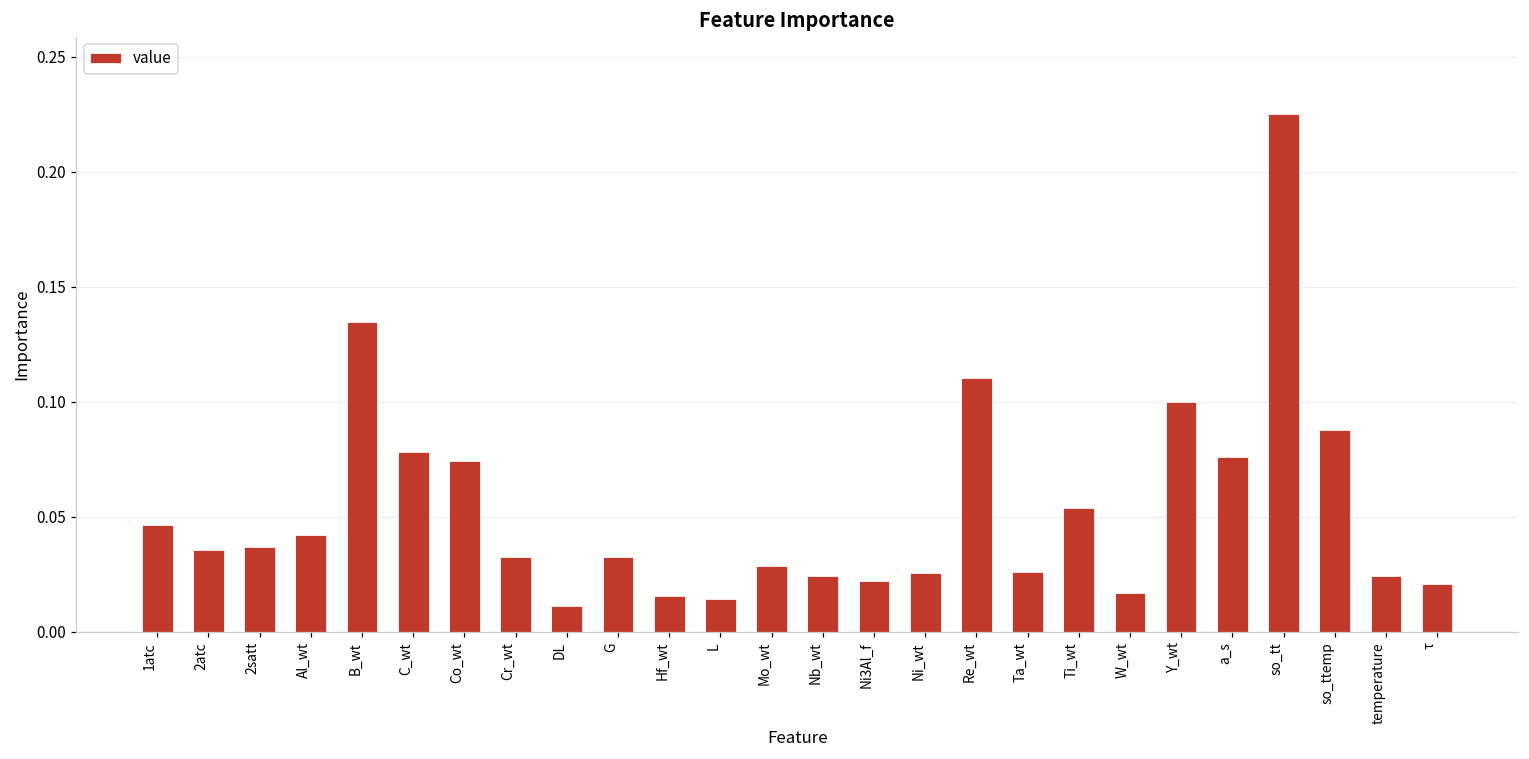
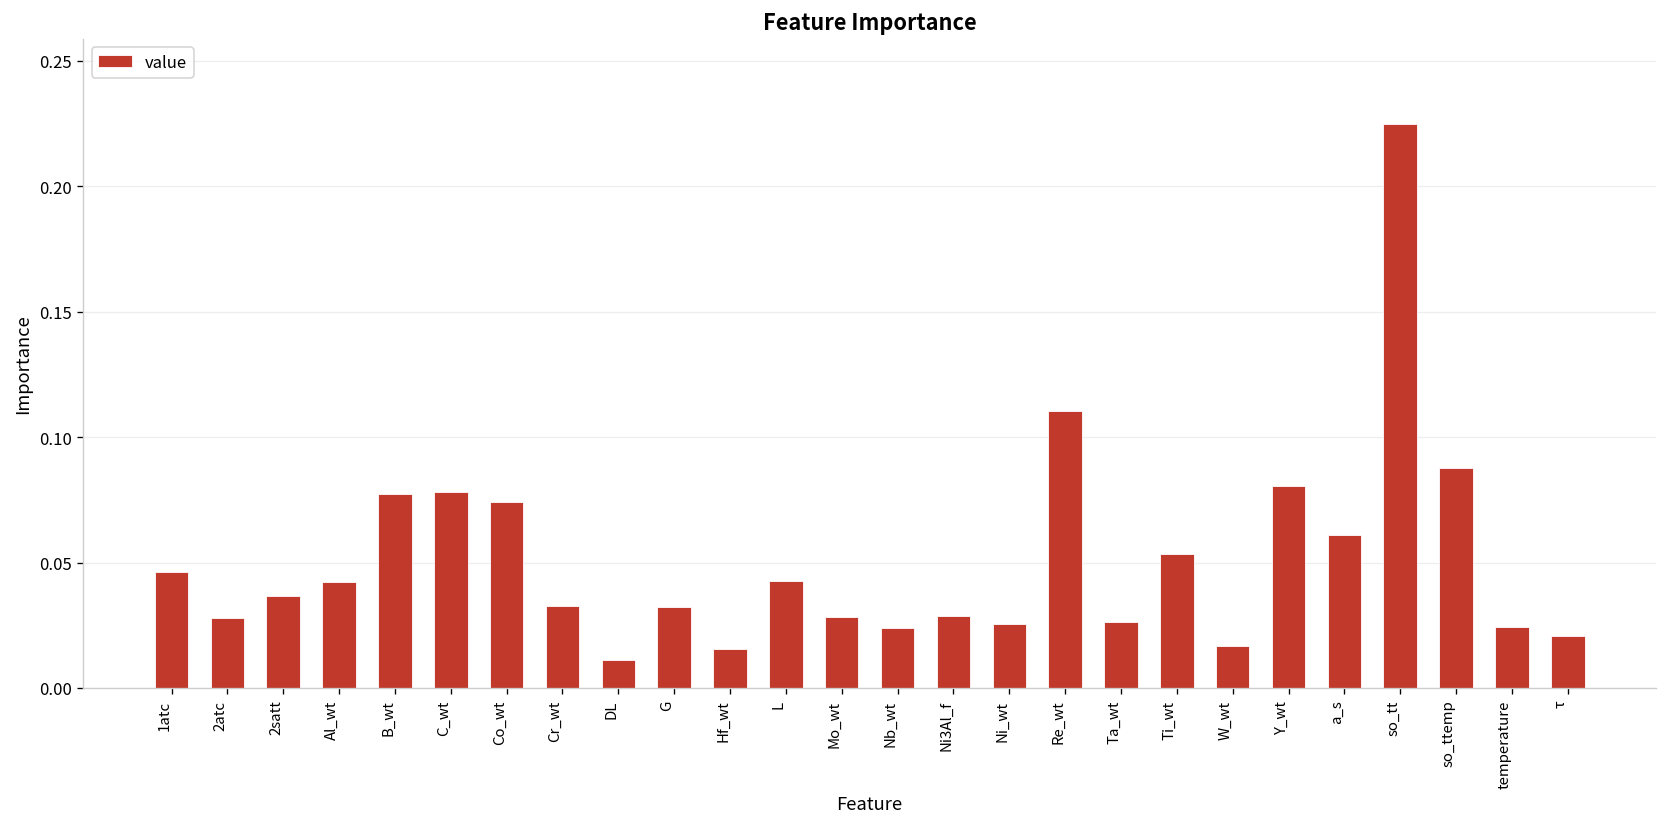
  {
    "1atc": 0.046,
-   "2atc": 0.035,
+   "2atc": 0.028,
    "2satt": 0.037,
    "Al_wt": 0.042,
-   "B_wt": 0.135,
+   "B_wt": 0.077,
    "C_wt": 0.078,
    "Co_wt": 0.074,
    "Cr_wt": 0.033,
    "DL": 0.011,
    "G": 0.032,
    "Hf_wt": 0.016,
-   "L": 0.014,
+   "L": 0.043,
    "Mo_wt": 0.028,
    "Nb_wt": 0.024,
-   "Ni3Al_f": 0.022,
+   "Ni3Al_f": 0.028,
    "Ni_wt": 0.025,
    "Re_wt": 0.110,
    "Ta_wt": 0.026,
    "Ti_wt": 0.054,
    "W_wt": 0.017,
-   "Y_wt": 0.100,
-   "a_s": 0.076,
+   "Y_wt": 0.080,
+   "a_s": 0.061,
    "so_tt": 0.225,
    "so_ttemp": 0.088,
    "temperature": 0.024,
    "τ": 0.021
  }
